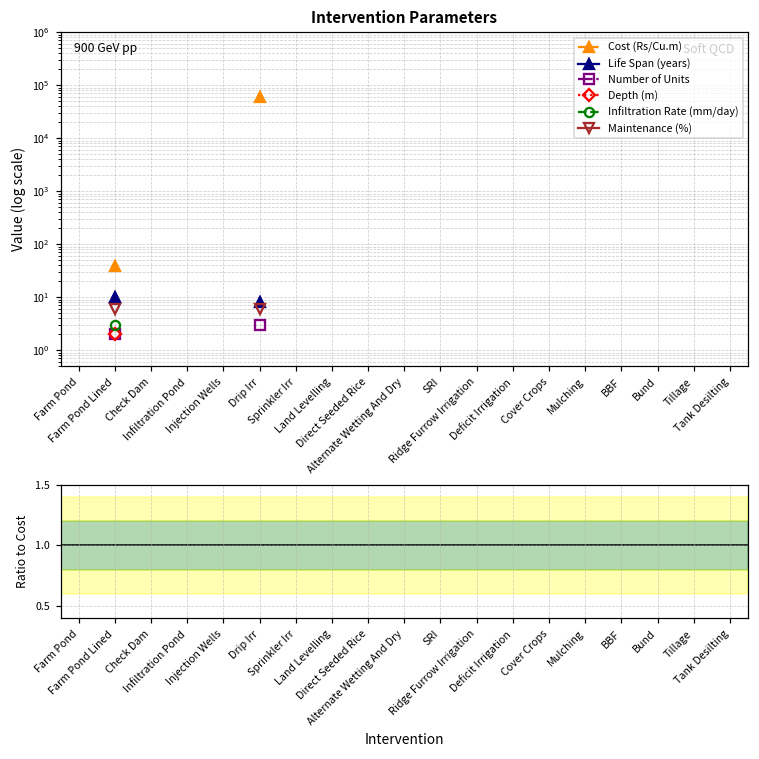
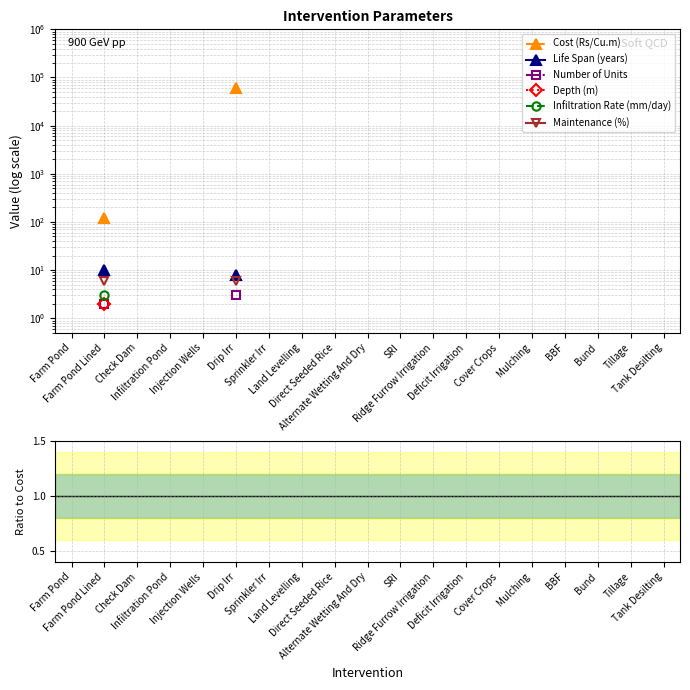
  {
    "Intervention Parameters": {
      "Cost (Rs/Cu.m)": {
-       "Farm Pond Lined": 40,
+       "Farm Pond Lined": 120,
        "Drip Irr": 60000
      },
      "Life Span (years)": {
        "Farm Pond Lined": 10,
        "Drip Irr": 8
      },
      "Number of Units": {
        "Drip Irr": 3
      },
      "Infiltration Rate (mm/day)": {
        "Farm Pond Lined": 3
      },
      "Maintenance (%)": {
        "Farm Pond Lined": 6,
        "Drip Irr": 6
      }
    }
  }
